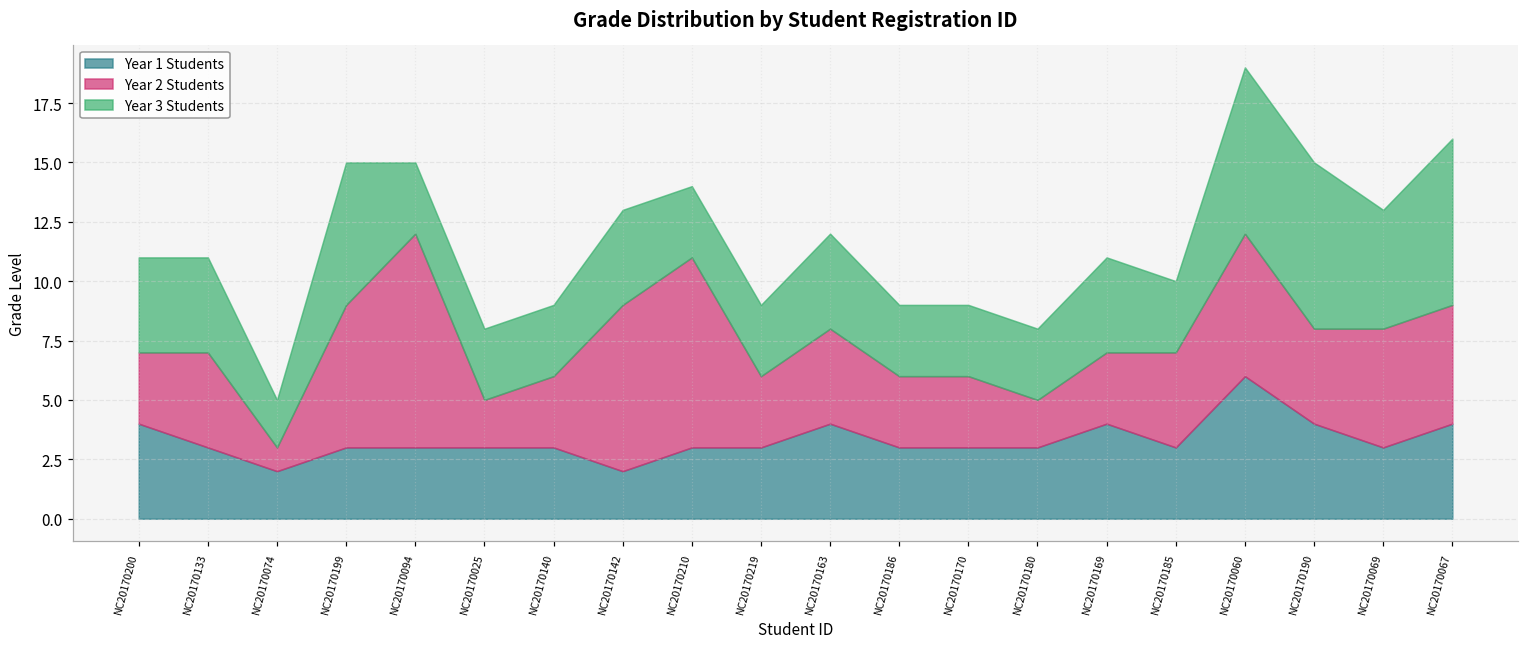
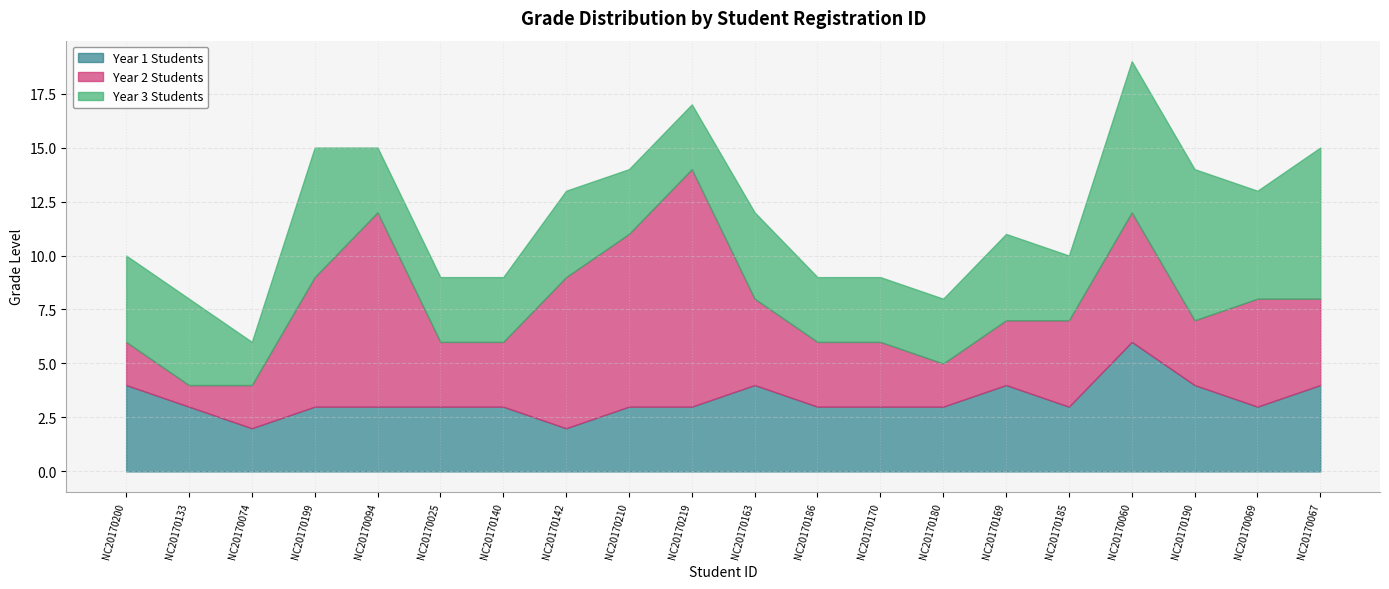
  {
    "Year 2 Students": {
-     "NC20170200": 3,
-     "NC20170133": 4,
-     "NC20170074": 1,
+     "NC20170200": 2,
+     "NC20170133": 1,
+     "NC20170074": 2,
      "NC20170199": 6,
      "NC20170094": 9,
-     "NC20170025": 2,
+     "NC20170025": 3,
      "NC20170140": 3,
      "NC20170142": 7,
      "NC20170210": 8,
-     "NC20170219": 3,
+     "NC20170219": 11,
      "NC20170163": 4,
      "NC20170186": 3,
      "NC20170170": 3,
      "NC20170180": 2,
      "NC20170169": 3,
      "NC20170185": 4,
      "NC20170060": 6,
-     "NC20170190": 4,
+     "NC20170190": 3,
      "NC20170069": 5,
-     "NC20170067": 5
+     "NC20170067": 4
    }
  }
